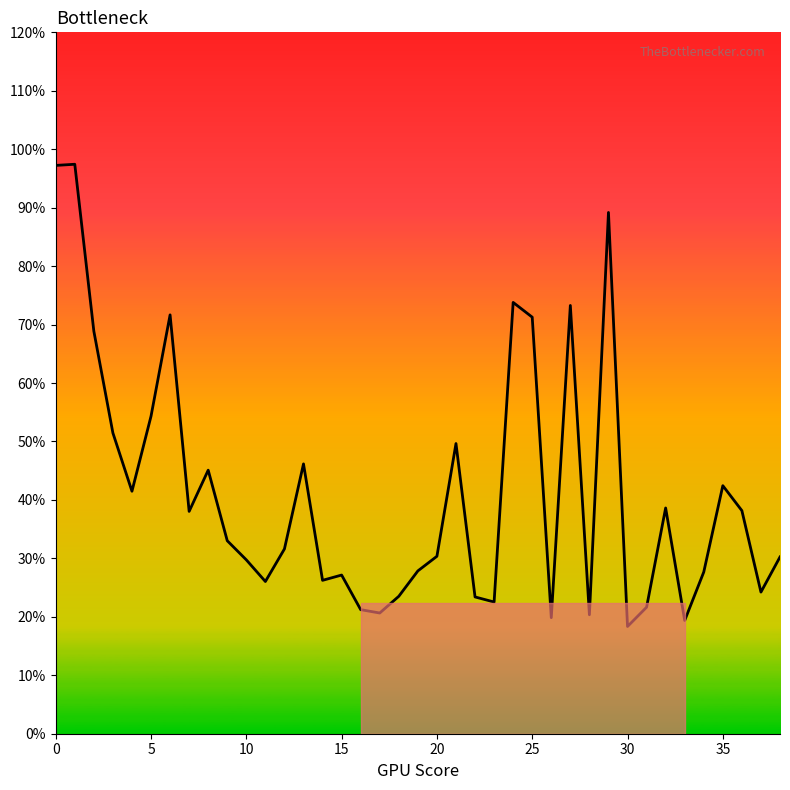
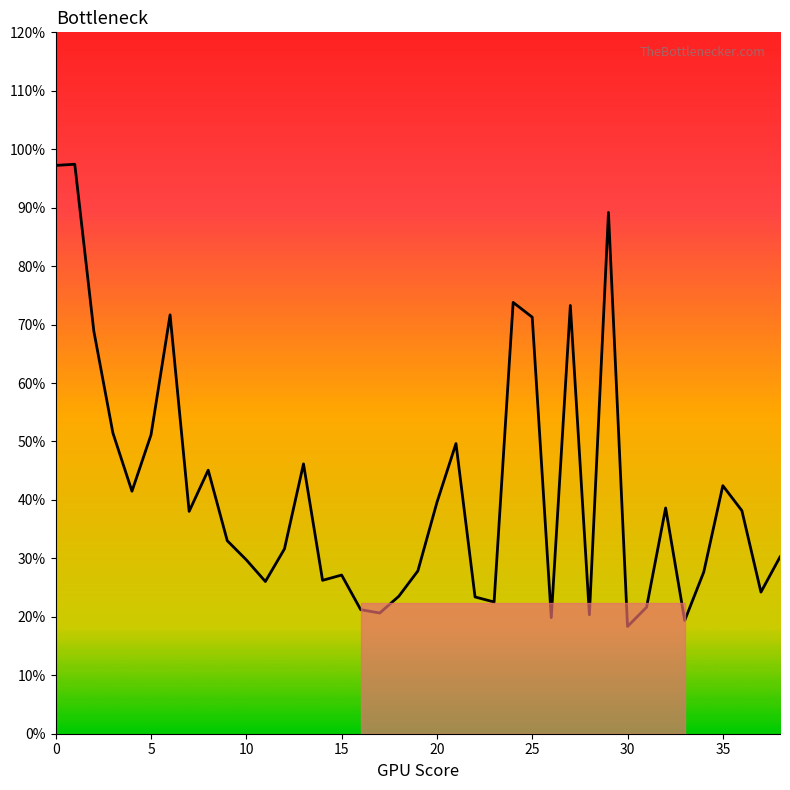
  {
    "0": "97%",
-   "5": "54%",
+   "5": "51%",
    "10": "30%",
    "15": "27%",
-   "20": "30%",
+   "20": "40%",
    "25": "71%",
    "35": "42%"
  }
